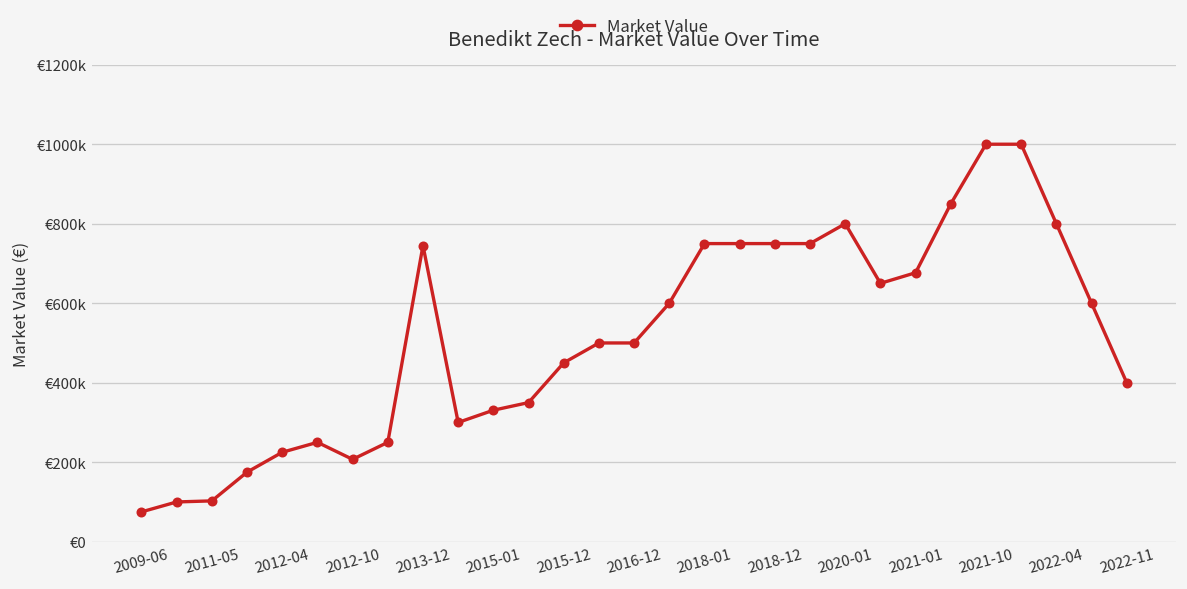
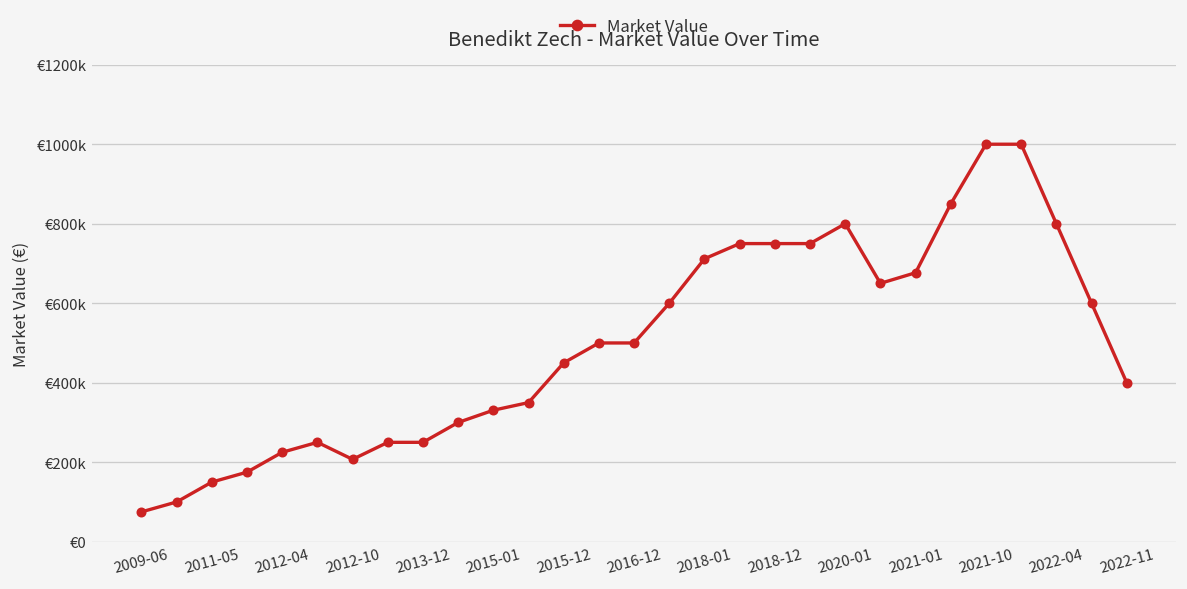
  {
    "2009-06": "€80000",
-   "2011-05": "€100000",
+   "2011-05": "€150000",
    "2012-04": "€230000",
    "2012-10": "€210000",
-   "2013-12": "€750000",
+   "2013-12": "€250000",
    "2015-01": "€330000",
    "2015-12": "€450000",
    "2016-12": "€500000",
-   "2018-01": "€750000",
+   "2018-01": "€710000",
    "2018-12": "€750000",
    "2020-01": "€800000",
    "2021-01": "€680000",
    "2021-10": "€1000000",
    "2022-04": "€800000",
    "2022-11": "€400000"
  }
